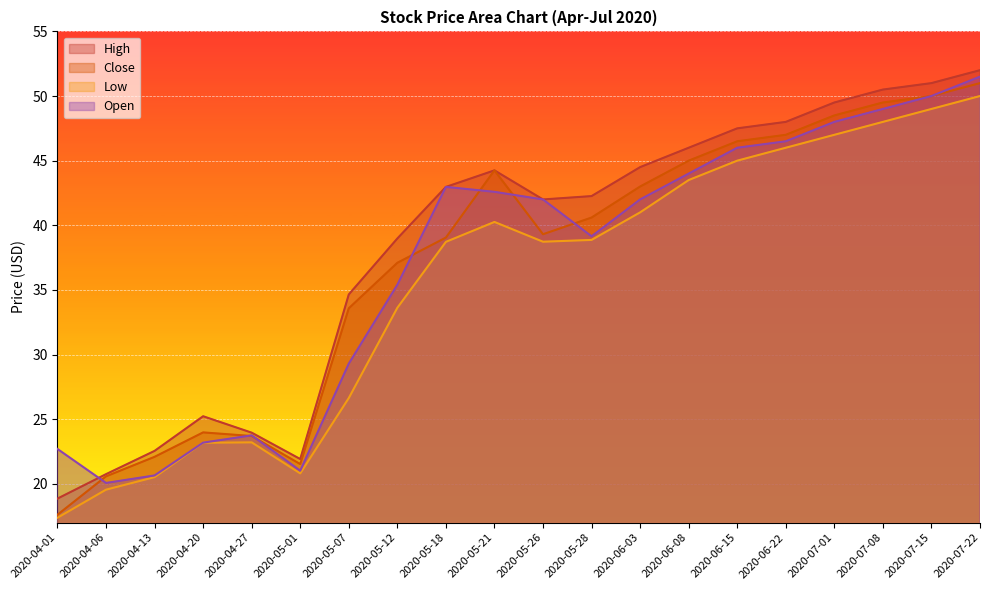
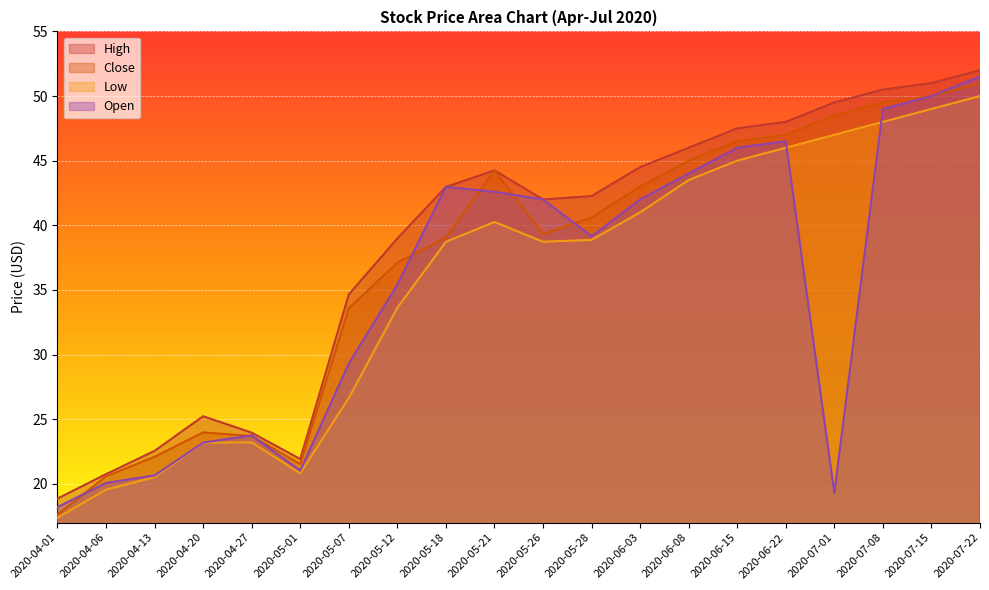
  {
    "Open": {
-     "2020-04-01": 22.7,
+     "2020-04-01": 18.2,
      "2020-04-06": 20.1,
      "2020-05-01": 21.0,
      "2020-05-07": 29.3,
      "2020-05-12": 35.4,
      "2020-05-21": 42.6,
      "2020-05-28": 39.2,
      "2020-06-03": 42.0,
      "2020-06-08": 44.0,
      "2020-06-15": 46.0,
      "2020-06-22": 46.5,
-     "2020-07-01": 48.0,
+     "2020-07-01": 19.3,
      "2020-07-08": 49.0,
      "2020-07-22": 51.5
    }
  }
